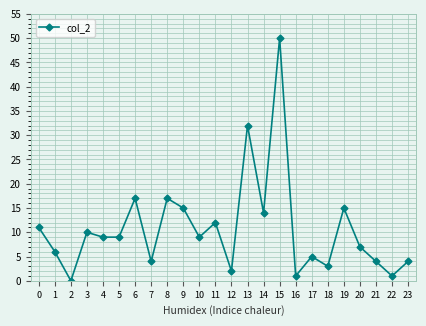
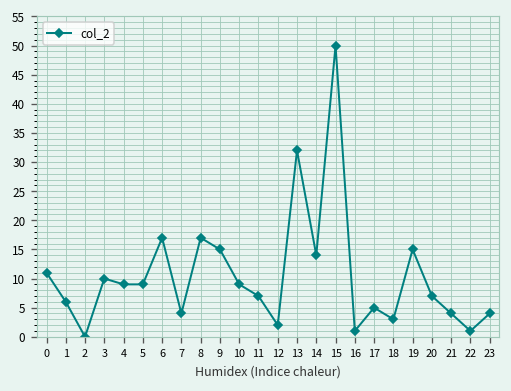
  {
    "0": 11,
    "1": 6,
    "2": 0,
    "3": 10,
    "4": 9,
    "5": 9,
    "6": 17,
    "7": 4,
    "8": 17,
    "9": 15,
    "10": 9,
-   "11": 12,
+   "11": 7,
    "12": 2,
    "13": 32,
    "14": 14,
    "15": 50,
    "16": 1,
    "17": 5,
    "18": 3,
    "19": 15,
    "20": 7,
    "21": 4,
    "22": 1,
    "23": 4
  }
